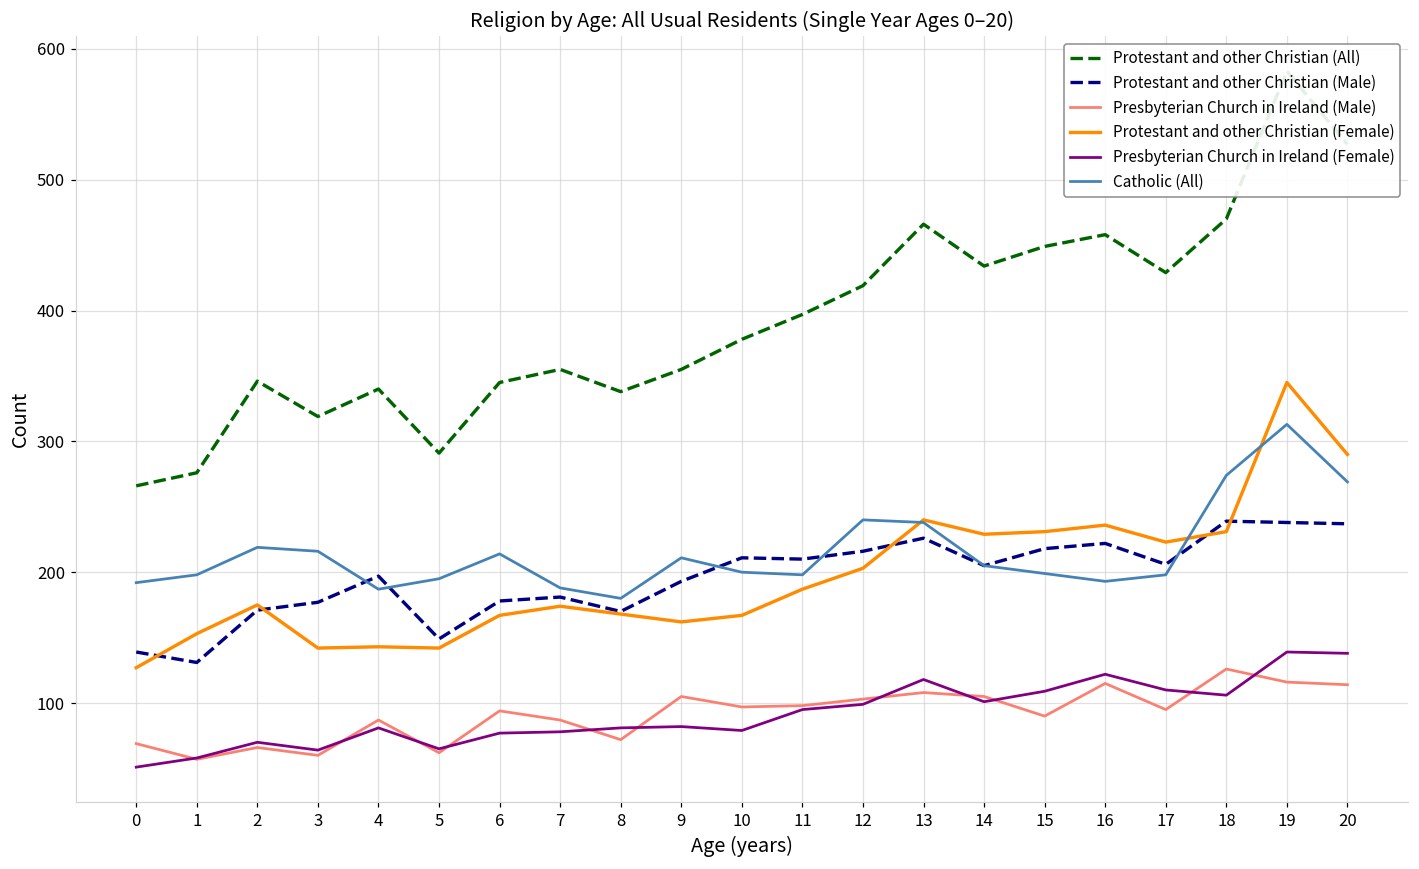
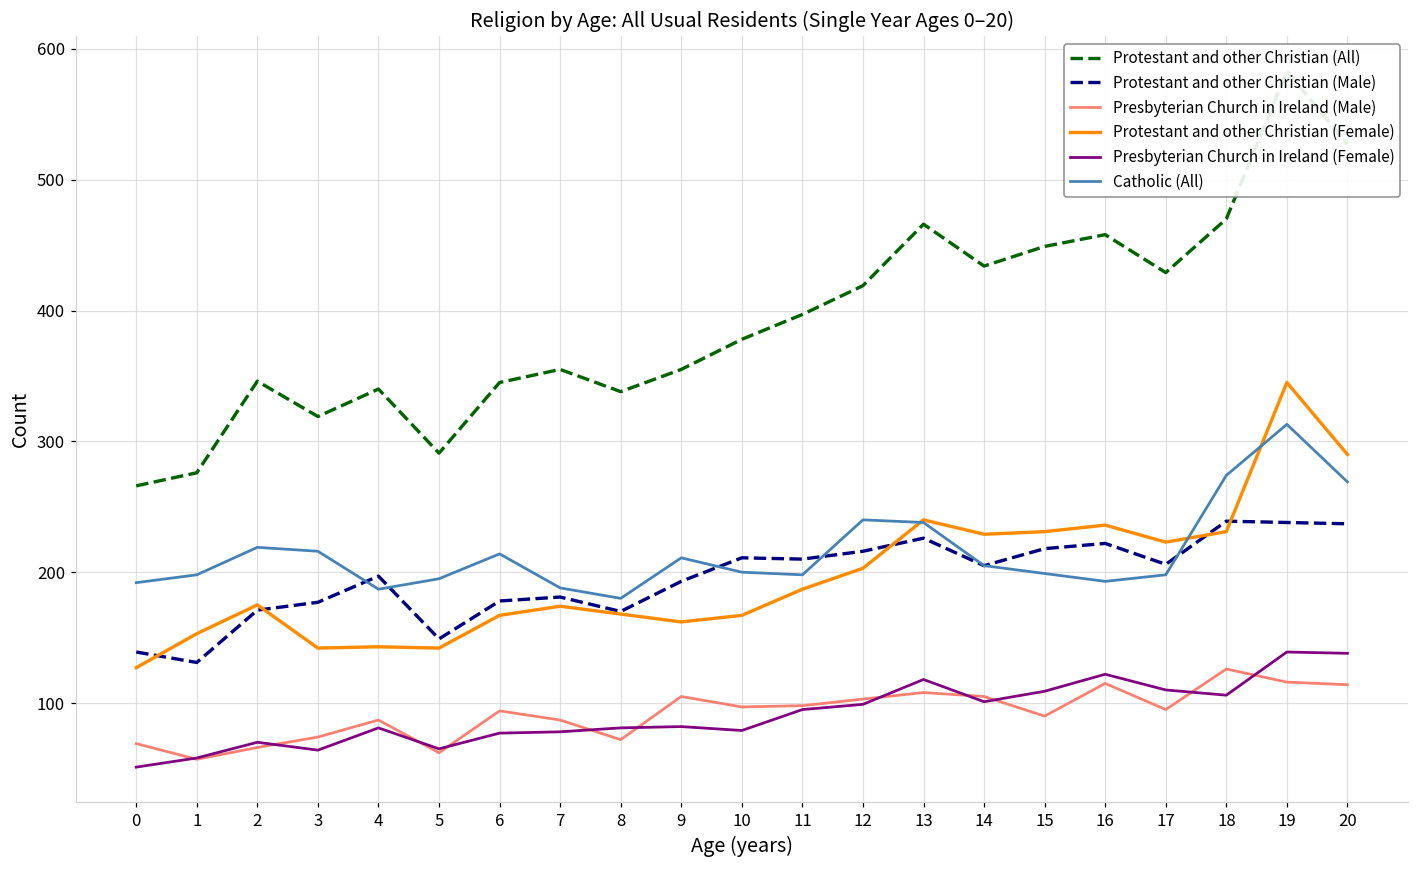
  {
    "Protestant and other Christian (All)": {
      "0": 266,
      "1": 276,
      "2": 346,
      "3": 319,
      "4": 340,
      "5": 291,
      "6": 345,
      "7": 355,
      "8": 338,
      "9": 355,
      "10": 378,
      "11": 397,
      "12": 419,
      "13": 466,
      "14": 434,
      "15": 449,
      "16": 458,
      "17": 429,
      "18": 470
    },
    "Protestant and other Christian (Male)": {
      "0": 139,
      "1": 131,
      "2": 171,
      "3": 177,
      "4": 197,
      "5": 149,
      "6": 178,
      "7": 181,
      "9": 193,
      "10": 211,
      "11": 210,
      "12": 216,
      "13": 226,
      "15": 218,
      "16": 222,
      "17": 206,
      "18": 239,
      "19": 238,
      "20": 237
    },
    "Presbyterian Church in Ireland (Male)": {
      "0": 69,
      "2": 66,
-     "3": 60,
+     "3": 74,
      "4": 87,
      "5": 62,
      "6": 94,
      "7": 87,
      "8": 72,
      "9": 105,
      "10": 97,
      "11": 98,
      "12": 103,
      "13": 108,
      "14": 105,
      "15": 90,
      "16": 115,
      "17": 95,
      "18": 126,
      "19": 116,
      "20": 114
    },
    "Protestant and other Christian (Female)": {
      "0": 127,
      "1": 153,
      "2": 175,
      "3": 142,
      "4": 143,
      "5": 142,
      "6": 167,
      "7": 174,
      "9": 162,
      "10": 167,
      "11": 187,
      "12": 203,
      "14": 229,
      "15": 231,
      "16": 236,
      "17": 223,
      "18": 231,
      "19": 345,
      "20": 290
    },
    "Presbyterian Church in Ireland (Female)": {
      "0": 51,
      "2": 70,
      "3": 64,
      "4": 81,
      "5": 65,
      "6": 77,
      "7": 78,
      "8": 81,
      "9": 82,
      "10": 79,
      "11": 95,
      "12": 99,
      "13": 118,
      "14": 101,
      "15": 109,
      "16": 122,
      "17": 110,
      "18": 106,
      "19": 139,
      "20": 138
    },
    "Catholic (All)": {
      "0": 192,
      "1": 198,
      "2": 219,
      "3": 216,
      "4": 187,
      "5": 195,
      "6": 214,
      "7": 188,
      "8": 180,
      "9": 211,
      "10": 200,
      "11": 198,
      "12": 240,
      "15": 199,
      "16": 193,
      "17": 198,
      "18": 274,
      "19": 313,
      "20": 269
    }
  }
